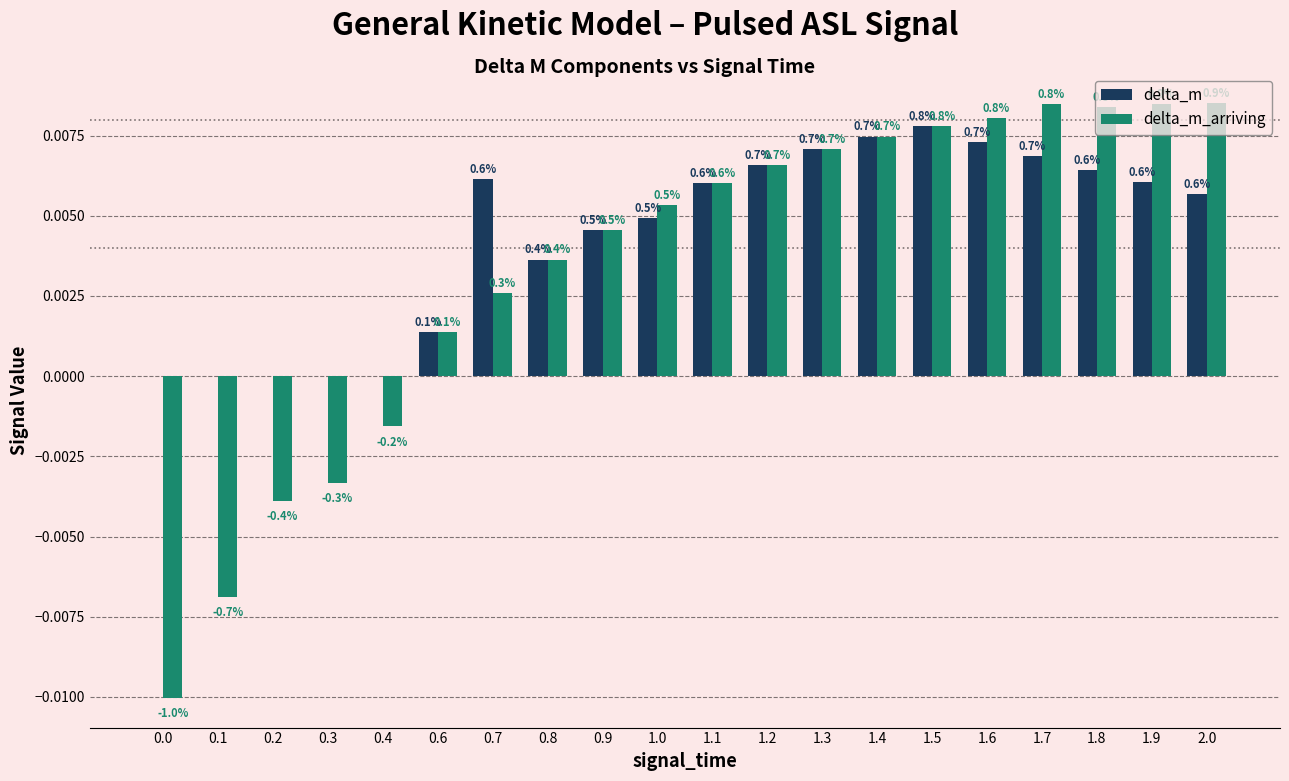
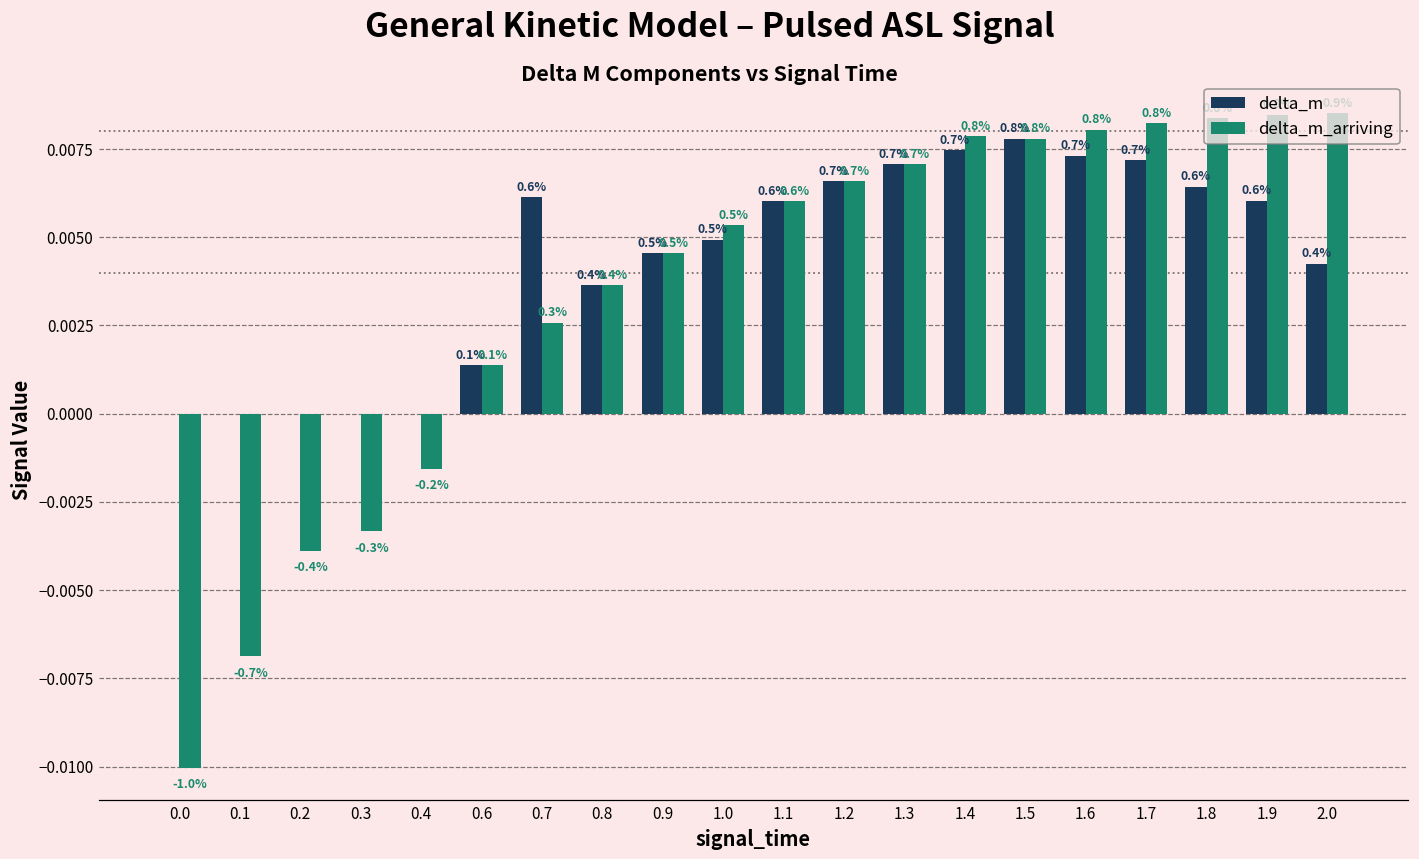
  {
    "delta_m": {
      "0.7": "0.6%",
      "1.0": "0.5%",
      "1.6": "0.7%",
-     "1.7": "0.0069",
+     "1.7": "0.0072",
      "1.8": "0.6%",
      "1.9": "0.6%",
-     "2.0": "0.6%"
+     "2.0": "0.4%"
    },
    "delta_m_arriving": {
      "0.0": "-1.0%",
      "0.1": "-0.7%",
      "0.2": "-0.4%",
      "0.3": "-0.3%",
      "0.4": "-0.2%",
      "0.7": "0.3%",
      "1.0": "0.5%",
-     "1.4": "0.7%",
+     "1.4": "0.8%",
      "1.6": "0.8%",
-     "1.7": "0.0085"
+     "1.7": "0.0082"
    }
  }
